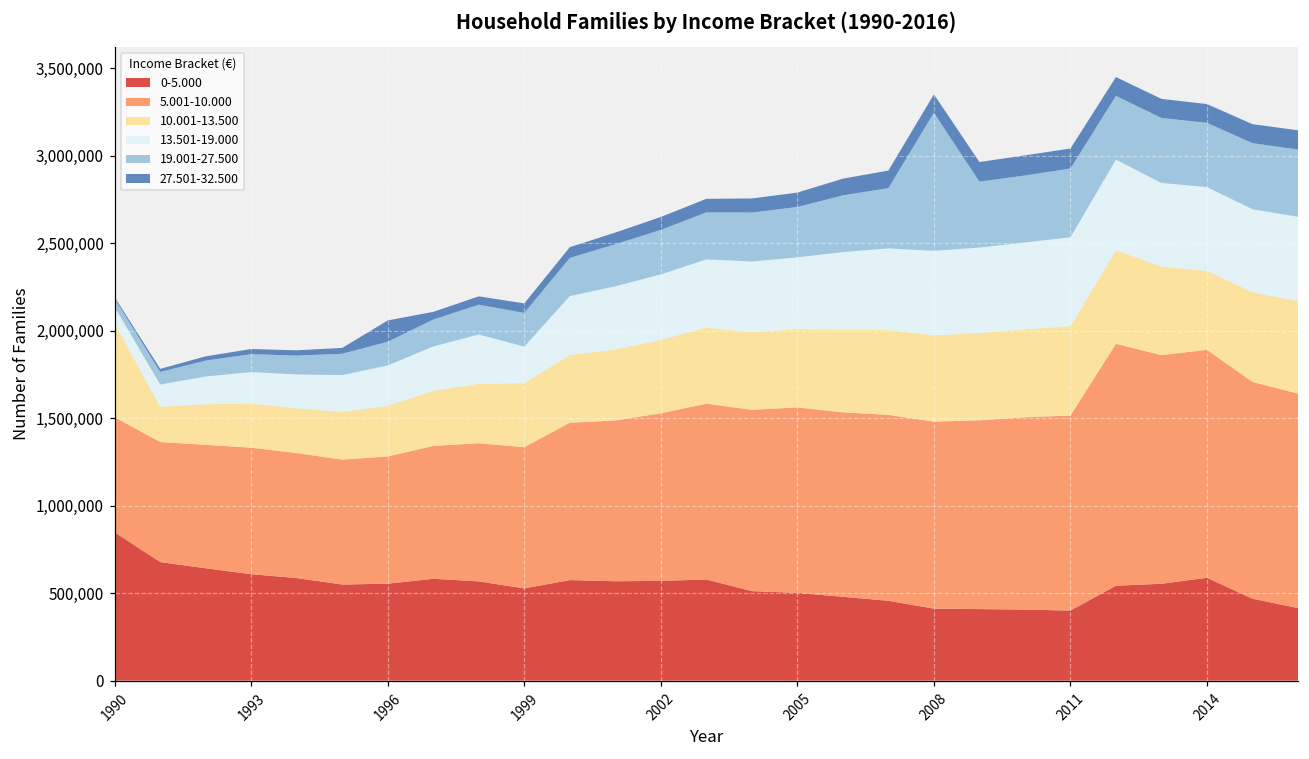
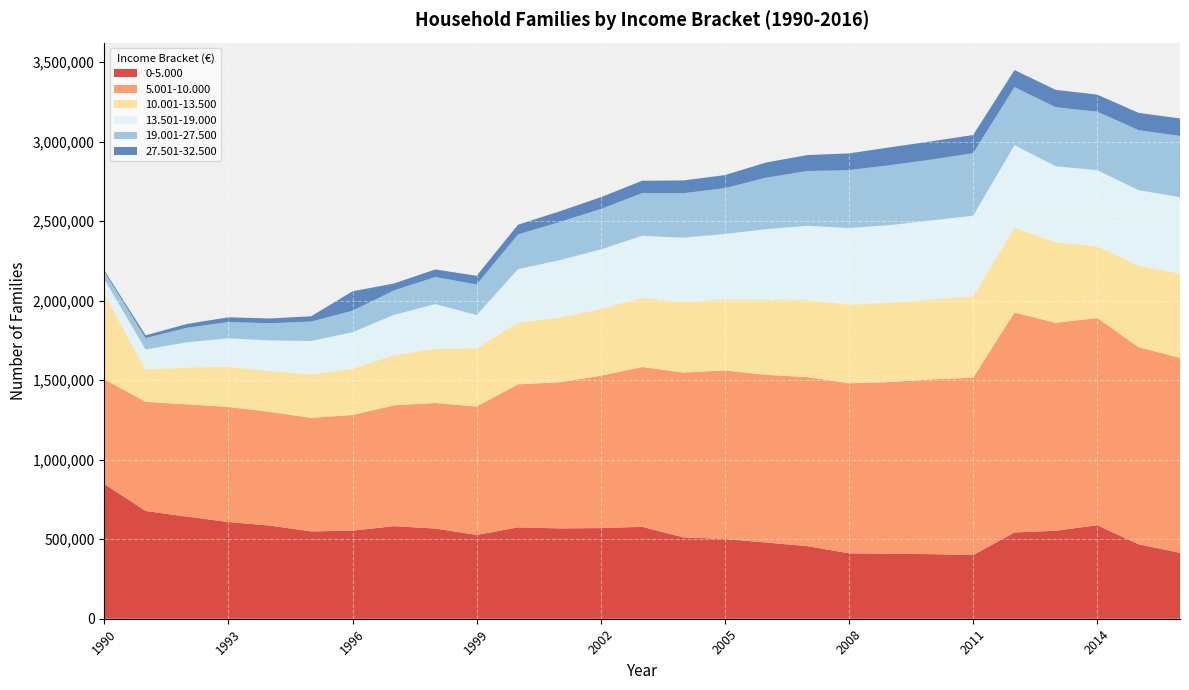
  {
    "0-5.000": {
      "1990": "850,000",
      "1993": "610,000",
      "1996": "550,000",
      "1999": "530,000",
      "2002": "570,000",
      "2005": "500,000",
      "2008": "410,000",
      "2011": "400,000",
      "2014": "590,000"
    },
    "5.001-10.000": {
      "1990": "660,000",
      "1993": "720,000",
      "1996": "730,000",
      "1999": "810,000",
      "2002": "960,000",
      "2005": "1,060,000",
      "2008": "1,070,000",
      "2011": "1,120,000",
      "2014": "1,300,000"
    },
    "10.001-13.500": {
      "1990": "540,000",
      "1993": "250,000",
      "1996": "290,000",
      "1999": "370,000",
      "2002": "420,000",
      "2005": "450,000",
      "2008": "490,000",
      "2011": "510,000",
      "2014": "450,000"
    },
    "13.501-19.000": {
      "1990": "90,000",
      "1993": "180,000",
      "1996": "230,000",
      "1999": "210,000",
      "2002": "370,000",
      "2005": "410,000",
      "2008": "480,000",
      "2011": "510,000",
      "2014": "480,000"
    },
    "19.001-27.500": {
      "1993": "100,000",
      "1996": "140,000",
      "1999": "190,000",
      "2002": "250,000",
      "2005": "290,000",
-     "2008": "790,000",
+     "2008": "360,000",
      "2011": "390,000",
      "2014": "370,000"
    },
    "27.501-32.500": {
      "1993": "30,000",
      "1996": "120,000",
      "1999": "50,000",
      "2002": "70,000",
      "2005": "80,000",
      "2008": "110,000",
      "2011": "110,000",
      "2014": "110,000"
    }
  }
